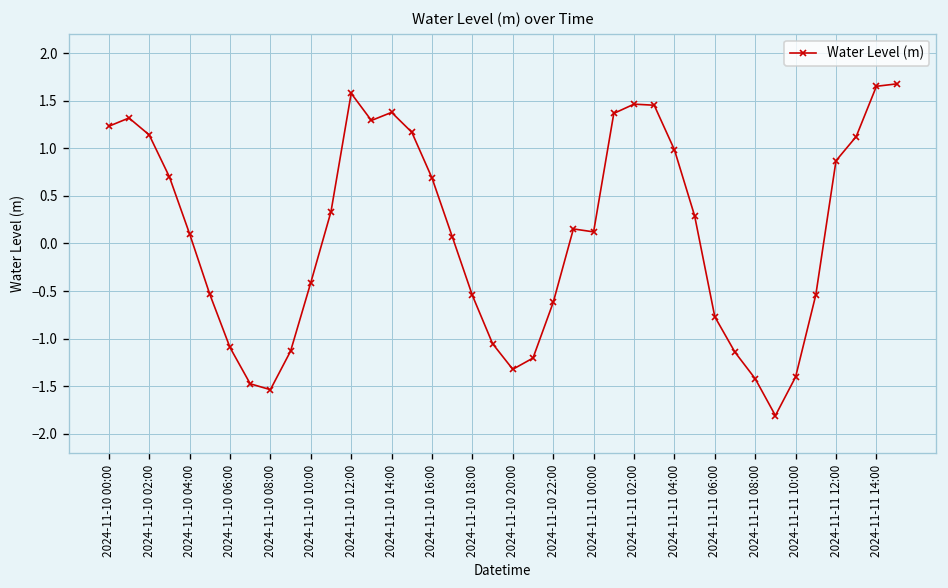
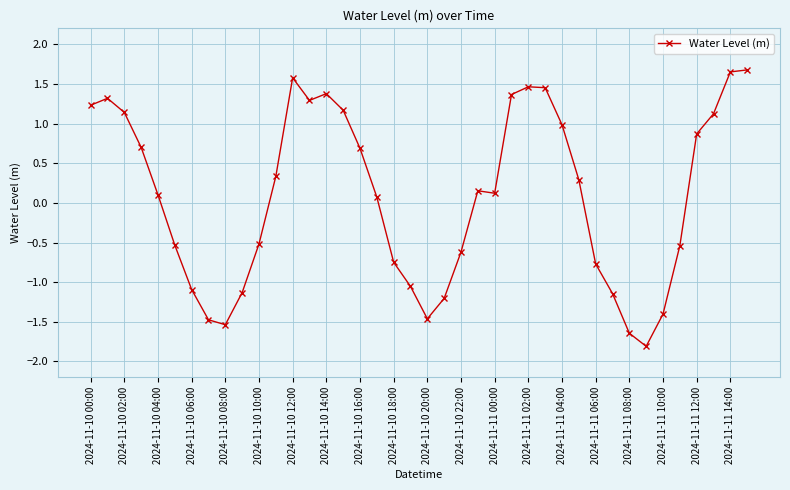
  {
    "2024-11-10 00:00": 1.2,
    "2024-11-10 02:00": 1.1,
    "2024-11-10 04:00": 0.1,
    "2024-11-10 06:00": -1.1,
    "2024-11-10 08:00": -1.5,
-   "2024-11-10 10:00": -0.4,
+   "2024-11-10 10:00": -0.5,
    "2024-11-10 12:00": 1.6,
    "2024-11-10 14:00": 1.4,
    "2024-11-10 16:00": 0.7,
-   "2024-11-10 18:00": -0.5,
-   "2024-11-10 20:00": -1.3,
+   "2024-11-10 18:00": -0.7,
+   "2024-11-10 20:00": -1.5,
    "2024-11-10 22:00": -0.6,
    "2024-11-11 00:00": 0.1,
    "2024-11-11 02:00": 1.5,
    "2024-11-11 04:00": 1.0,
    "2024-11-11 06:00": -0.8,
-   "2024-11-11 08:00": -1.4,
+   "2024-11-11 08:00": -1.6,
    "2024-11-11 10:00": -1.4,
    "2024-11-11 12:00": 0.9,
    "2024-11-11 14:00": 1.7
  }
